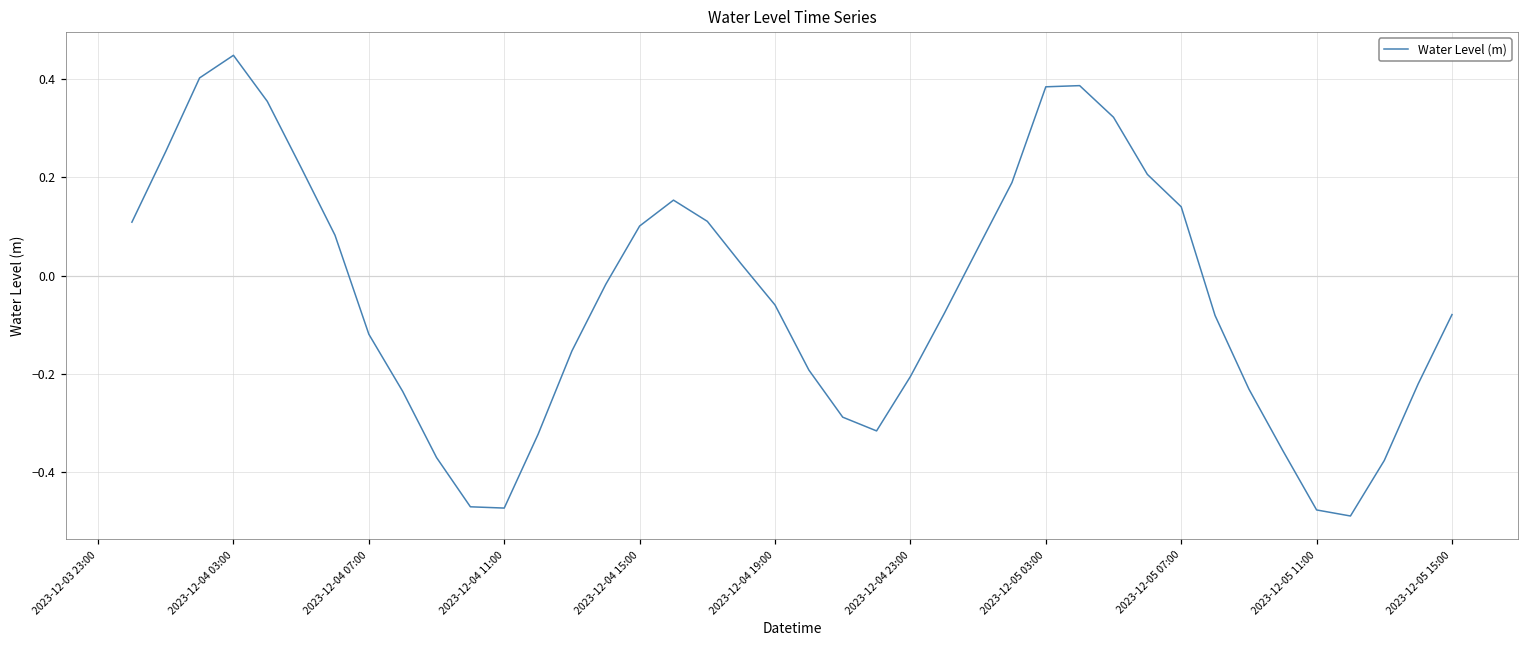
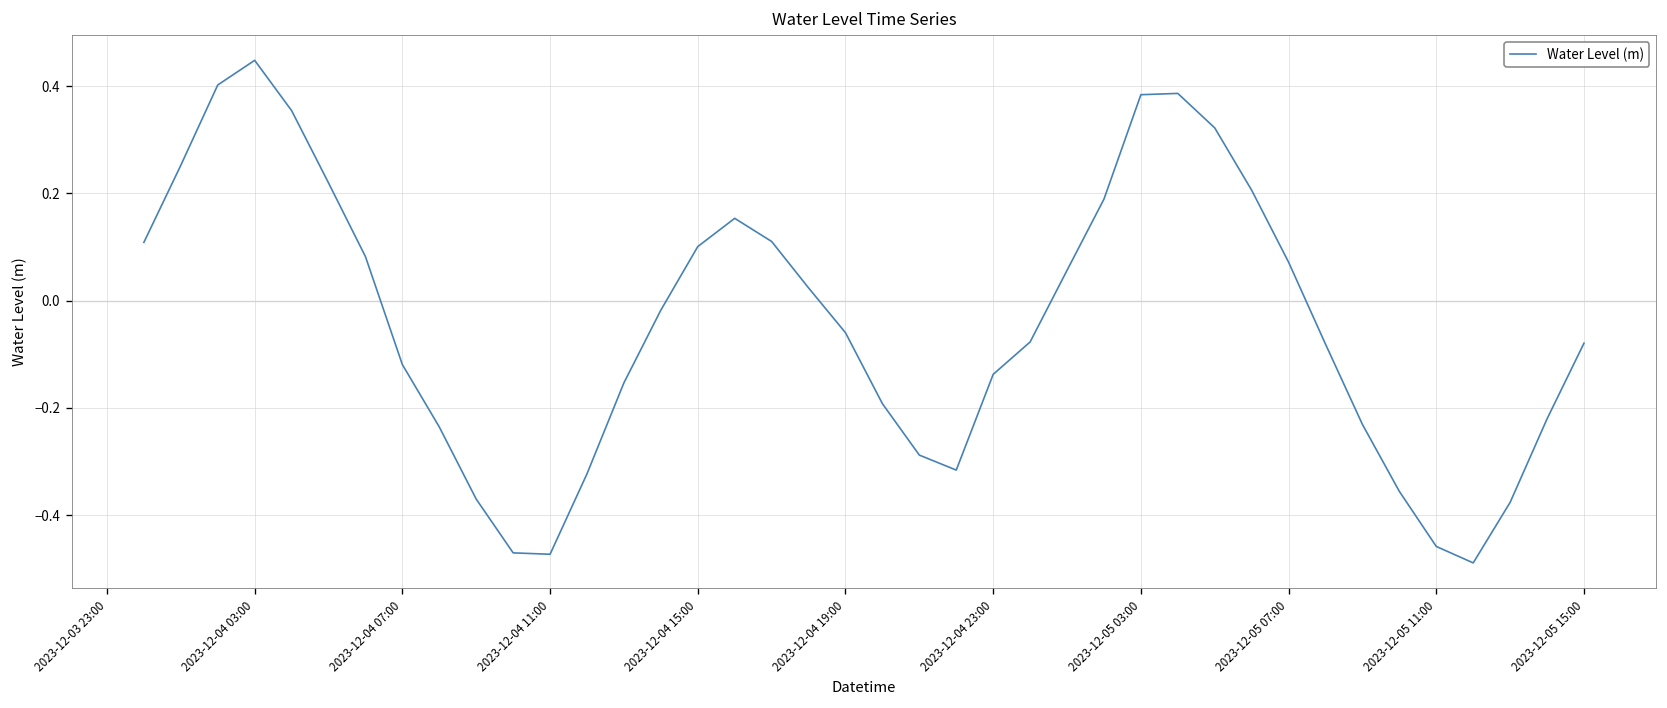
  {
    "2023-12-04 03:00": 0.45,
    "2023-12-04 07:00": -0.12,
    "2023-12-04 11:00": -0.47,
    "2023-12-04 15:00": 0.10,
    "2023-12-04 19:00": -0.06,
-   "2023-12-04 23:00": -0.21,
+   "2023-12-04 23:00": -0.14,
    "2023-12-05 03:00": 0.38,
-   "2023-12-05 07:00": 0.14,
-   "2023-12-05 11:00": -0.48,
+   "2023-12-05 07:00": 0.07,
+   "2023-12-05 11:00": -0.46,
    "2023-12-05 15:00": -0.08
  }
